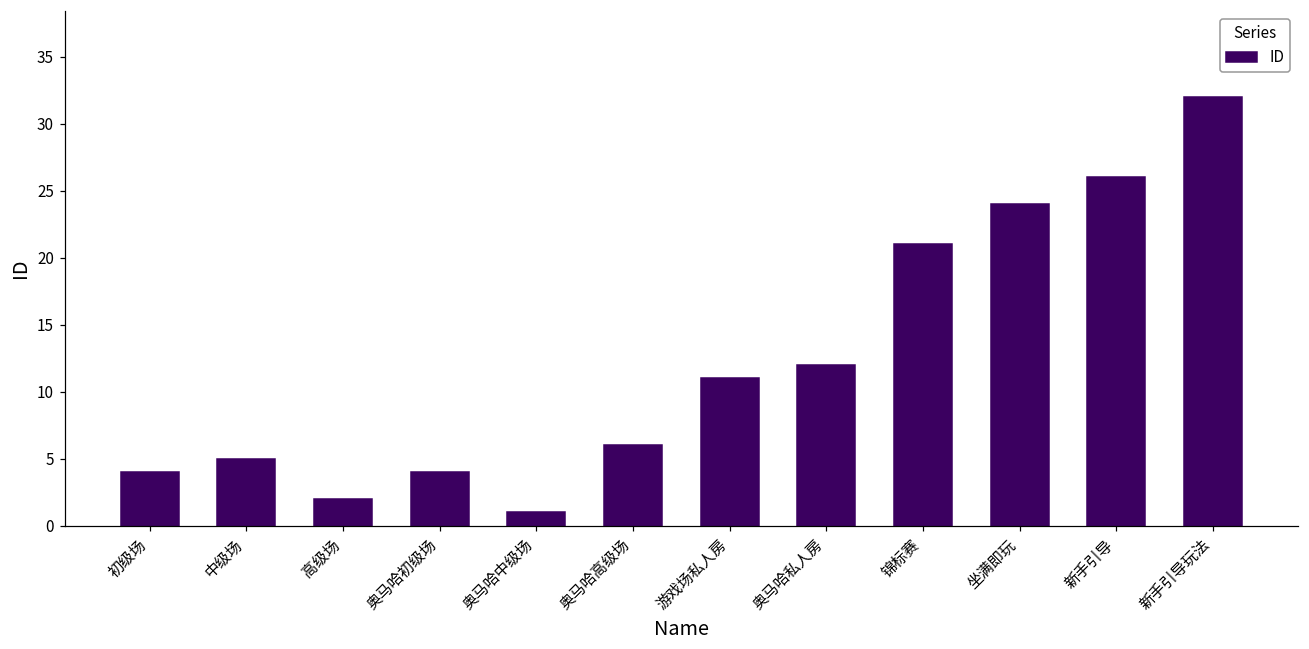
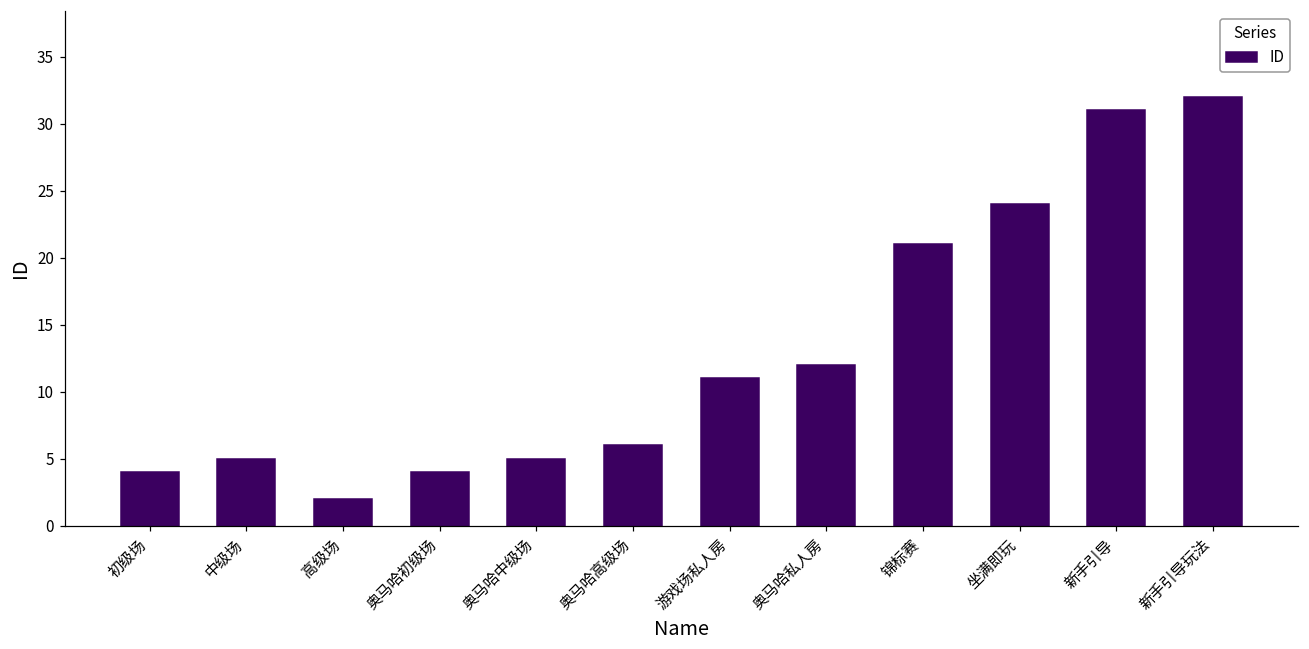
  {
    "初级场": 4,
    "中级场": 5,
    "高级场": 2,
    "奥马哈初级场": 4,
-   "奥马哈中级场": 1,
+   "奥马哈中级场": 5,
    "奥马哈高级场": 6,
    "游戏场私人房": 11,
    "奥马哈私人房": 12,
    "锦标赛": 21,
    "坐满即玩": 24,
-   "新手引导": 26,
+   "新手引导": 31,
    "新手引导玩法": 32
  }
